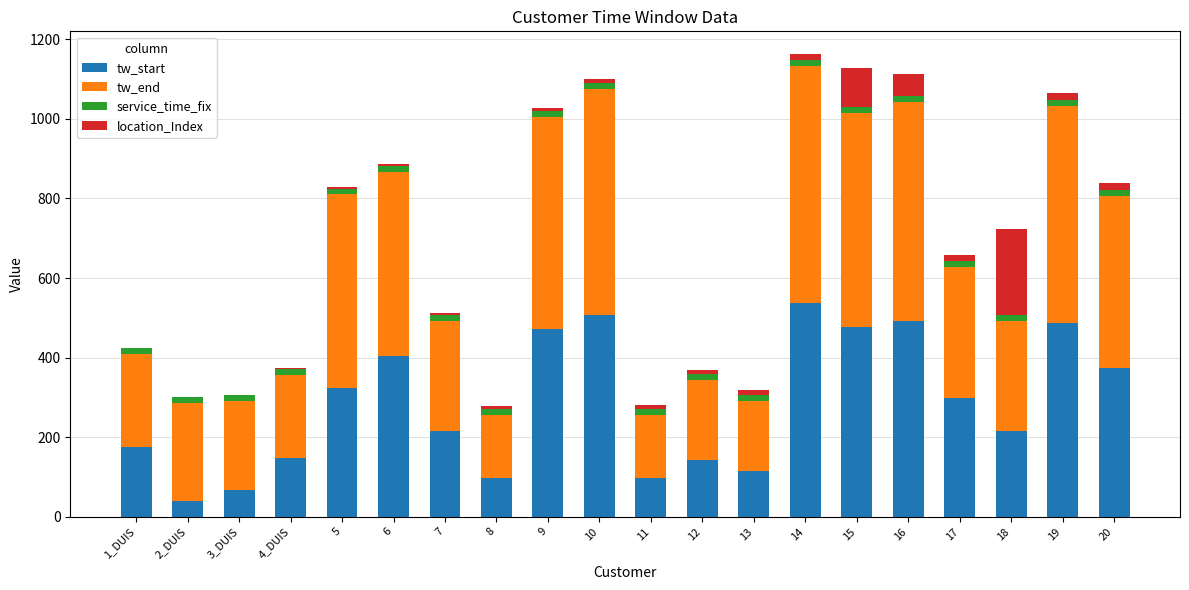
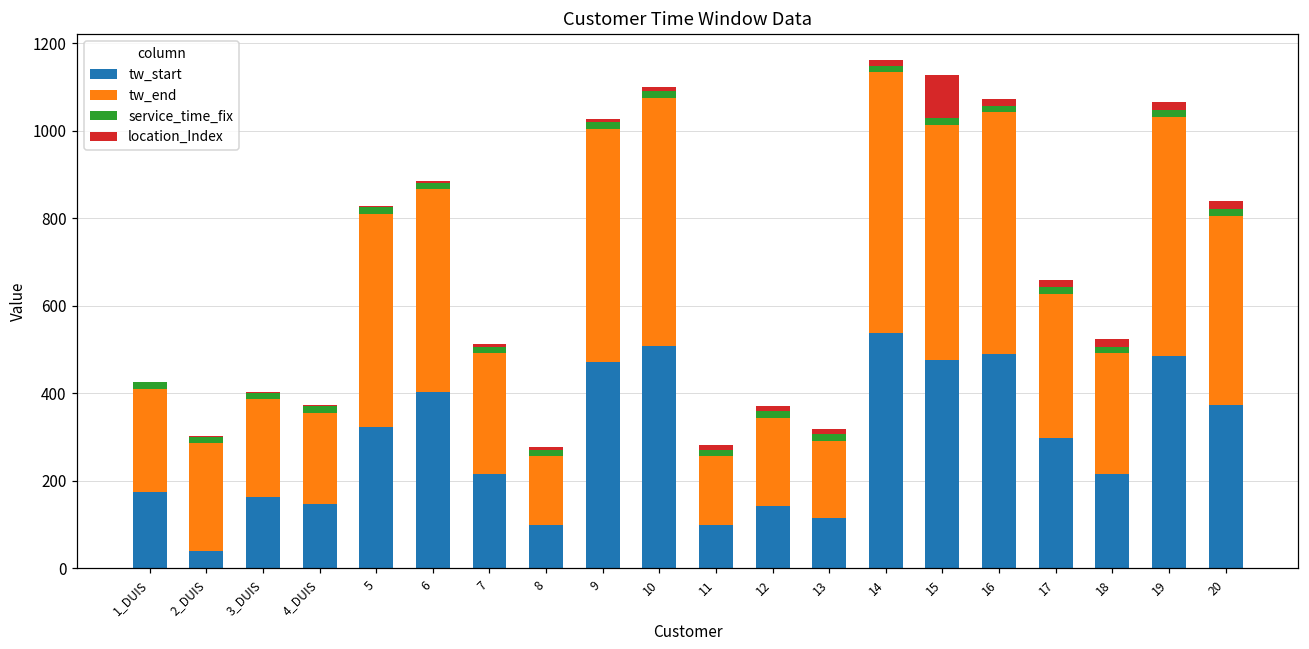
  {
    "tw_start": {
      "1_DUIS": 180,
      "2_DUIS": 40,
-     "3_DUIS": 70,
+     "3_DUIS": 160,
      "4_DUIS": 150,
      "5": 320,
      "6": 400,
      "7": 220,
      "8": 100,
      "9": 470,
      "10": 510,
      "11": 100,
      "12": 140,
      "13": 120,
      "14": 540,
      "15": 480,
      "16": 490,
      "17": 300,
      "18": 220,
      "19": 490,
      "20": 370
    },
    "tw_end": {
      "1_DUIS": 240,
      "2_DUIS": 250,
      "3_DUIS": 220,
      "4_DUIS": 210,
      "5": 490,
      "6": 460,
      "7": 280,
      "8": 160,
      "9": 530,
      "10": 570,
      "11": 160,
      "12": 200,
      "13": 180,
      "14": 600,
      "15": 540,
      "16": 550,
      "17": 330,
      "18": 280,
      "19": 550,
      "20": 430
    },
    "service_time_fix": {
      "1_DUIS": 20,
      "2_DUIS": 20,
      "3_DUIS": 20,
      "4_DUIS": 20,
      "5": 20,
      "6": 20,
      "7": 20,
      "8": 20,
      "9": 20,
      "10": 20,
      "11": 20,
      "12": 20,
      "13": 20,
      "14": 20,
      "15": 20,
      "16": 20,
      "17": 20,
      "18": 20,
      "19": 20,
      "20": 20
    },
    "location_Index": {
      "1_DUIS": 0,
      "8": 10,
      "9": 10,
      "10": 10,
      "11": 10,
      "12": 10,
      "13": 10,
      "14": 10,
      "15": 100,
-     "16": 60,
+     "16": 20,
      "17": 20,
-     "18": 220,
+     "18": 20,
      "19": 20,
      "20": 20
    }
  }
